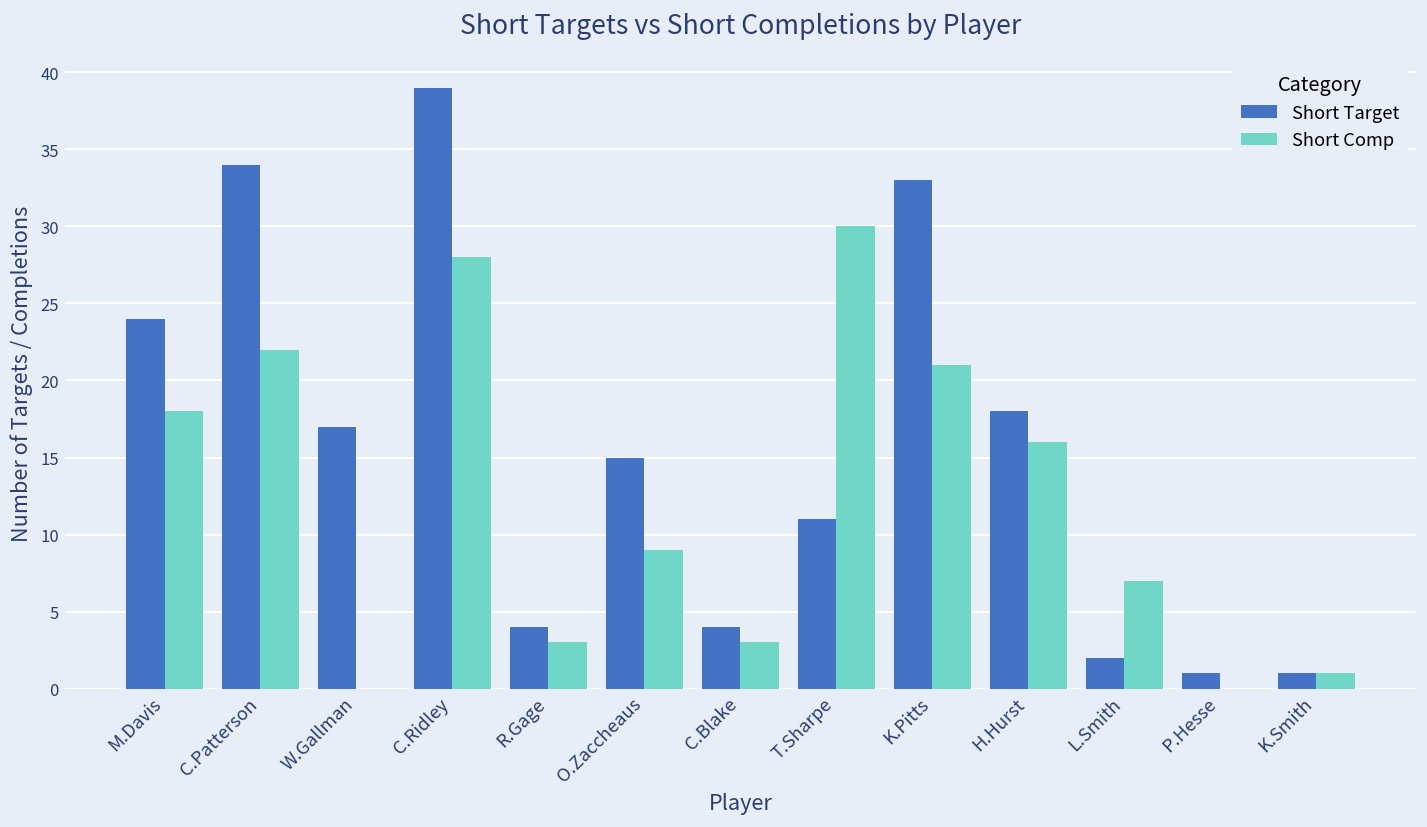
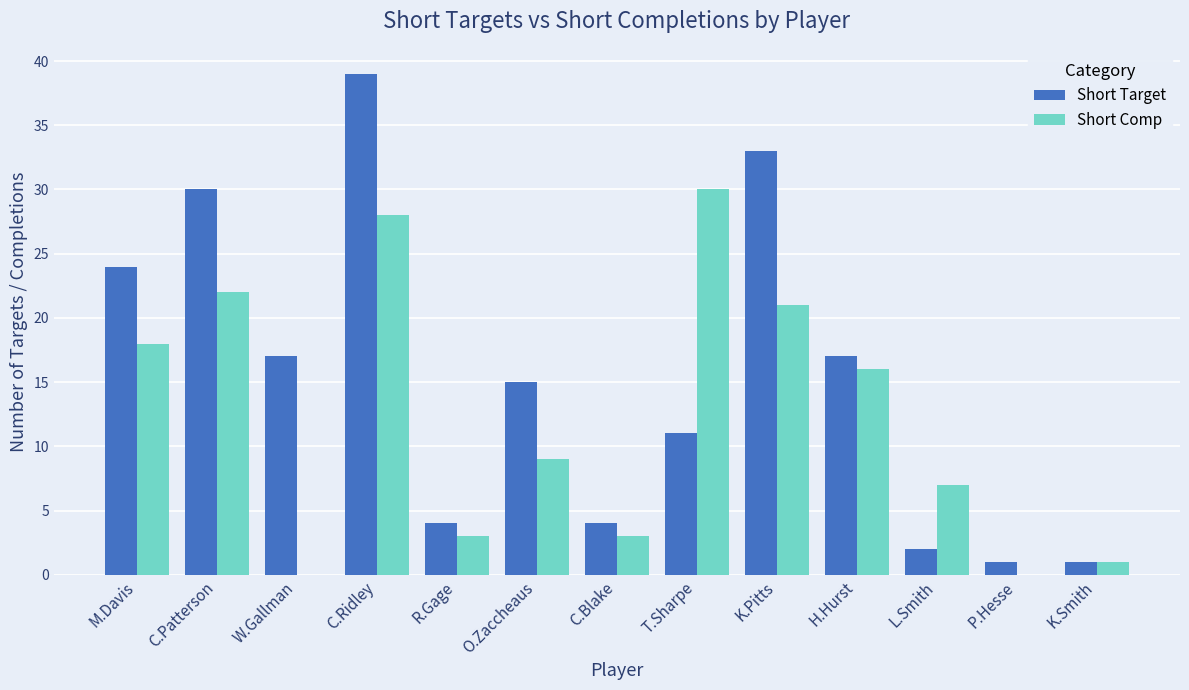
  {
    "Short Target": {
      "M.Davis": 24,
-     "C.Patterson": 34,
+     "C.Patterson": 30,
      "W.Gallman": 17,
      "C.Ridley": 39,
      "R.Gage": 4,
      "O.Zaccheaus": 15,
      "C.Blake": 4,
      "T.Sharpe": 11,
      "K.Pitts": 33,
-     "H.Hurst": 18,
+     "H.Hurst": 17,
      "L.Smith": 2,
      "P.Hesse": 1,
      "K.Smith": 1
    },
    "Short Comp": {
      "M.Davis": 18,
      "C.Patterson": 22,
      "W.Gallman": 0,
      "C.Ridley": 28,
      "R.Gage": 3,
      "O.Zaccheaus": 9,
      "C.Blake": 3,
      "T.Sharpe": 30,
      "K.Pitts": 21,
      "H.Hurst": 16,
      "L.Smith": 7,
      "P.Hesse": 0,
      "K.Smith": 1
    }
  }
